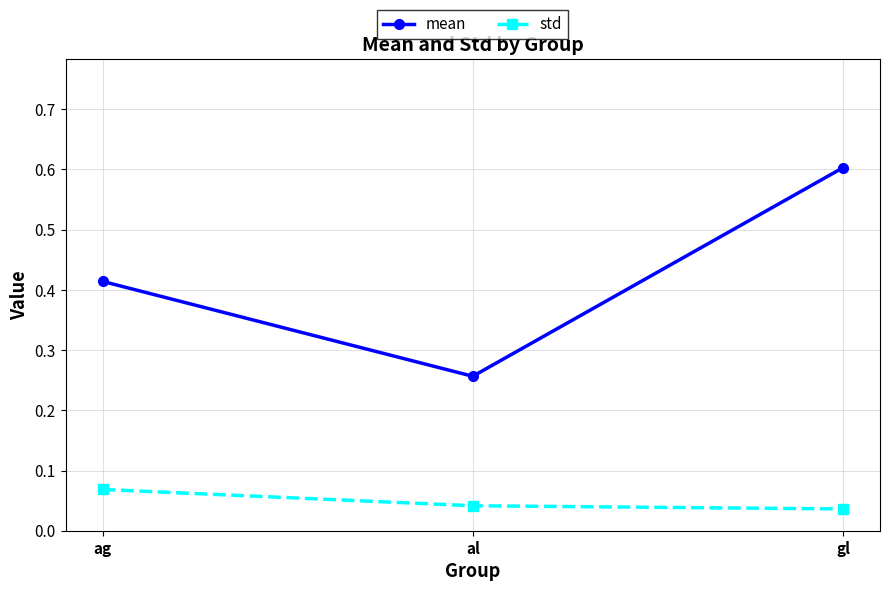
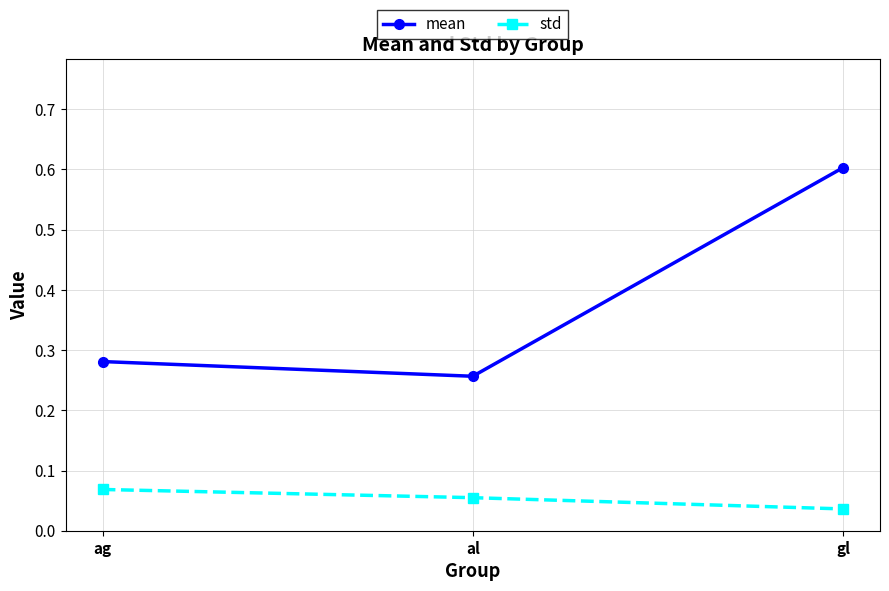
  {
    "mean": {
-     "ag": 0.41,
+     "ag": 0.28,
      "al": 0.26,
      "gl": 0.60
    },
    "std": {
      "ag": 0.07,
-     "al": 0.04,
+     "al": 0.05,
      "gl": 0.04
    }
  }
